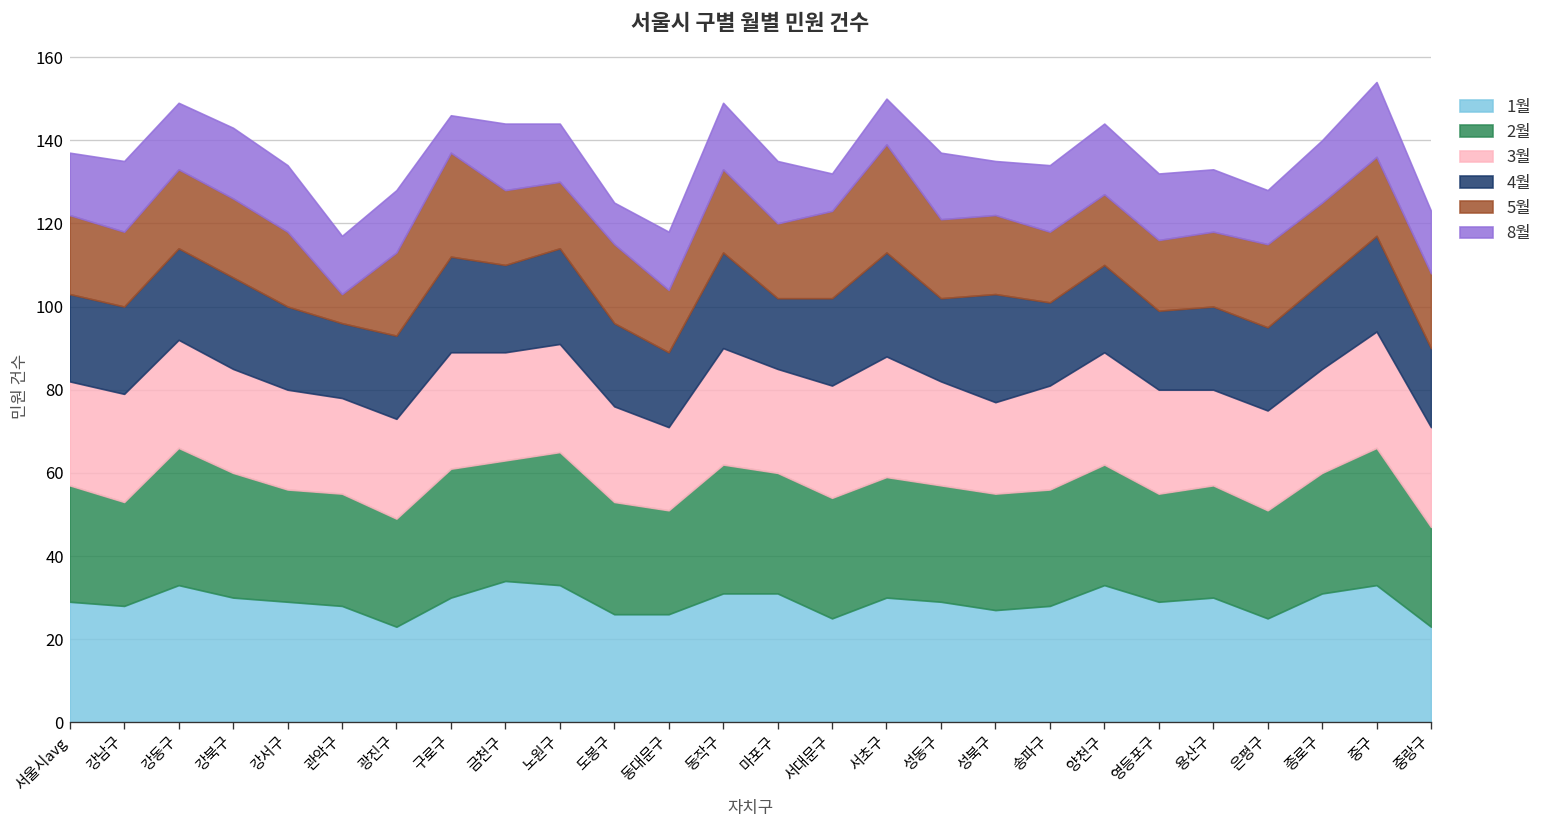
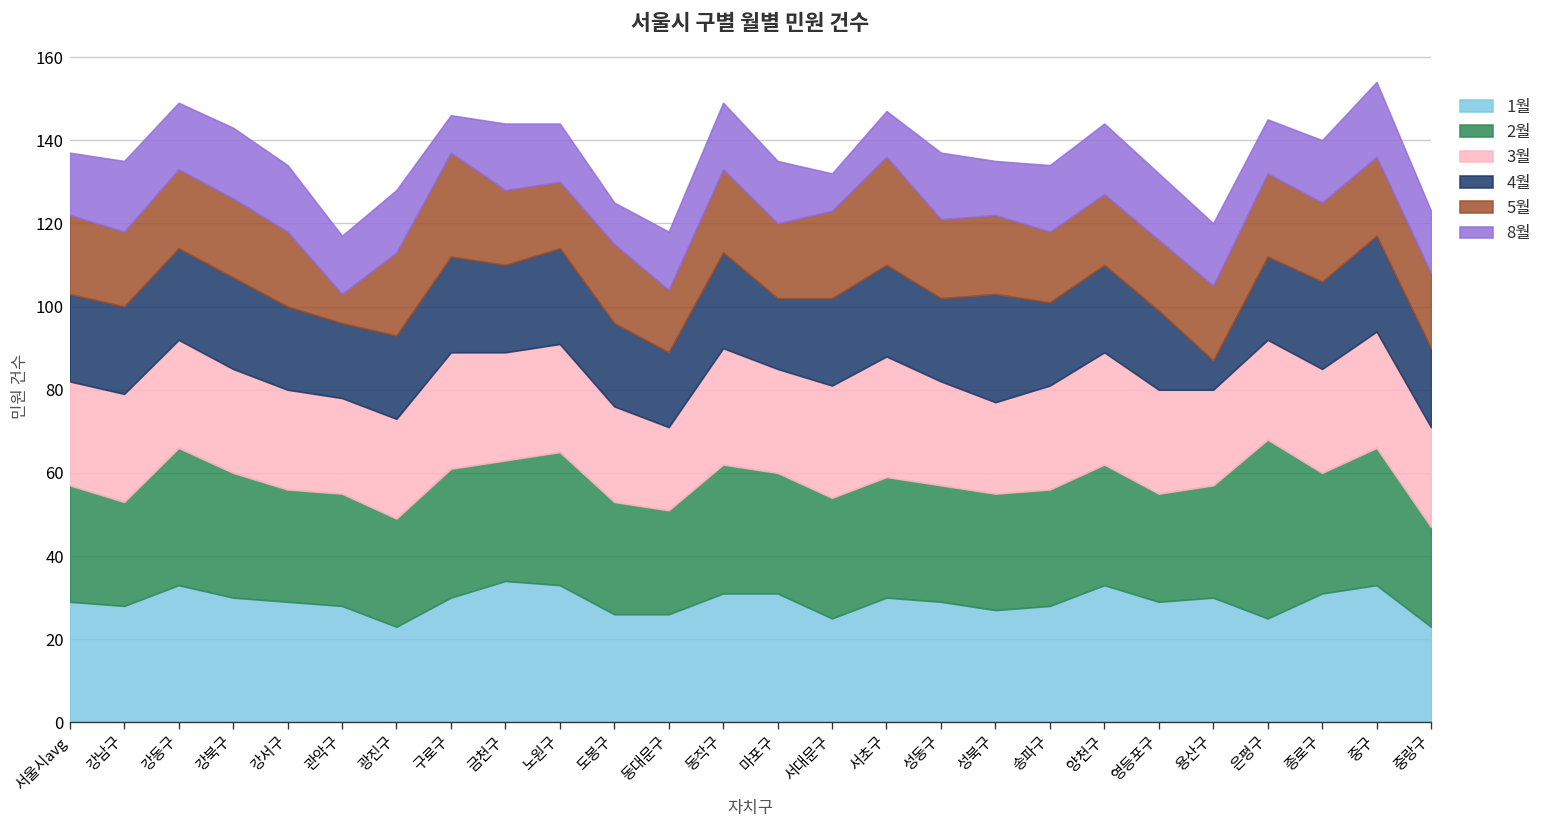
  {
    "1월": {
      "서울시avg": 29,
      "강남구": 28,
      "강동구": 33,
      "강북구": 30,
      "강서구": 29,
      "관악구": 28,
      "광진구": 23,
      "구로구": 30,
      "금천구": 34,
      "노원구": 33,
      "도봉구": 26,
      "동대문구": 26,
      "동작구": 31,
      "마포구": 31,
      "서대문구": 25,
      "서초구": 30,
      "성동구": 29,
      "성북구": 27,
      "송파구": 28,
      "양천구": 33,
      "영등포구": 29,
      "용산구": 30,
      "은평구": 25,
      "종로구": 31,
      "중구": 33,
      "중랑구": 23
    },
    "2월": {
      "서울시avg": 28,
      "강남구": 25,
      "강동구": 33,
      "강북구": 30,
      "강서구": 27,
      "관악구": 27,
      "광진구": 26,
      "구로구": 31,
      "금천구": 29,
      "노원구": 32,
      "도봉구": 27,
      "동대문구": 25,
      "동작구": 31,
      "마포구": 29,
      "서대문구": 29,
      "서초구": 29,
      "성동구": 28,
      "성북구": 28,
      "송파구": 28,
      "양천구": 29,
      "영등포구": 26,
      "용산구": 27,
-     "은평구": 26,
+     "은평구": 43,
      "종로구": 29,
      "중구": 33,
      "중랑구": 24
    },
    "3월": {
      "서울시avg": 25,
      "강남구": 26,
      "강동구": 26,
      "강북구": 25,
      "강서구": 24,
      "관악구": 23,
      "광진구": 24,
      "구로구": 28,
      "금천구": 26,
      "노원구": 26,
      "도봉구": 23,
      "동대문구": 20,
      "동작구": 28,
      "마포구": 25,
      "서대문구": 27,
      "서초구": 29,
      "성동구": 25,
      "성북구": 22,
      "송파구": 25,
      "양천구": 27,
      "영등포구": 25,
      "용산구": 23,
      "은평구": 24,
      "종로구": 25,
      "중구": 28,
      "중랑구": 24
    },
    "4월": {
      "서울시avg": 21,
      "강남구": 21,
      "강동구": 22,
      "강북구": 22,
      "강서구": 20,
      "관악구": 18,
      "광진구": 20,
      "구로구": 23,
      "금천구": 21,
      "노원구": 23,
      "도봉구": 20,
      "동대문구": 18,
      "동작구": 23,
      "마포구": 17,
      "서대문구": 21,
-     "서초구": 25,
+     "서초구": 22,
      "성동구": 20,
      "성북구": 26,
      "송파구": 20,
      "양천구": 21,
      "영등포구": 19,
-     "용산구": 20,
+     "용산구": 7,
      "은평구": 20,
      "종로구": 21,
      "중구": 23,
      "중랑구": 19
    },
    "5월": {
      "서울시avg": 19,
      "강남구": 18,
      "강동구": 19,
      "강북구": 19,
      "강서구": 18,
      "관악구": 7,
      "광진구": 20,
      "구로구": 25,
      "금천구": 18,
      "노원구": 16,
      "도봉구": 19,
      "동대문구": 15,
      "동작구": 20,
      "마포구": 18,
      "서대문구": 21,
      "서초구": 26,
      "성동구": 19,
      "성북구": 19,
      "송파구": 17,
      "양천구": 17,
      "영등포구": 17,
      "용산구": 18,
      "은평구": 20,
      "종로구": 19,
      "중구": 19,
      "중랑구": 18
    },
    "8월": {
      "서울시avg": 15,
      "강남구": 17,
      "강동구": 16,
      "강북구": 17,
      "강서구": 16,
      "관악구": 14,
      "광진구": 15,
      "구로구": 9,
      "금천구": 16,
      "노원구": 14,
      "도봉구": 10,
      "동대문구": 14,
      "동작구": 16,
      "마포구": 15,
      "서대문구": 9,
      "서초구": 11,
      "성동구": 16,
      "성북구": 13,
      "송파구": 16,
      "양천구": 17,
      "영등포구": 16,
      "용산구": 15,
      "은평구": 13,
      "종로구": 15,
      "중구": 18,
      "중랑구": 15
    }
  }
